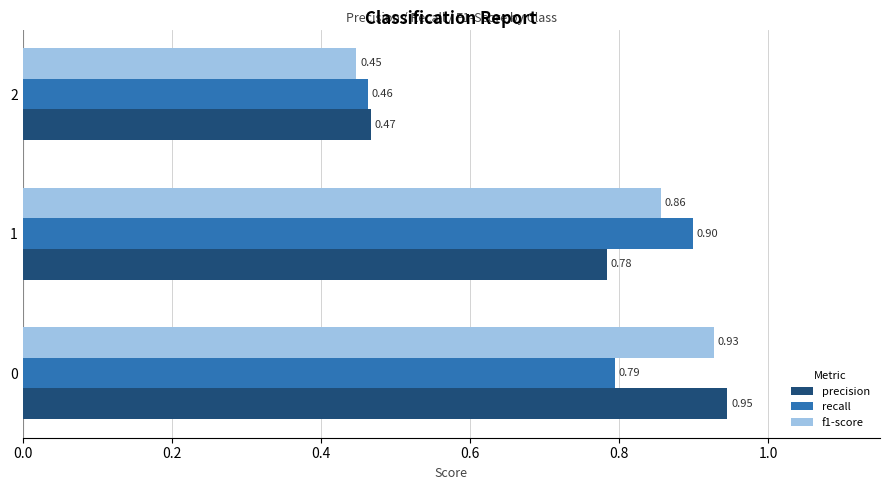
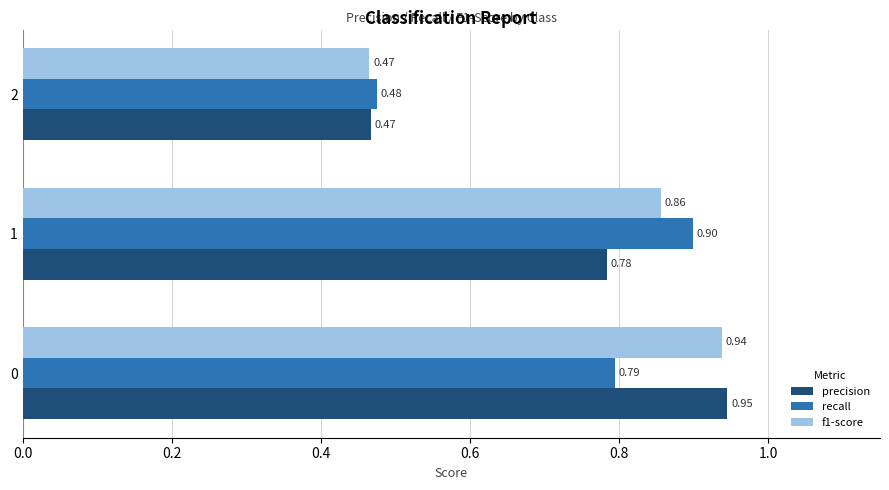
  {
    "precision": {
      "2": 0.47,
      "1": 0.78,
      "0": 0.95
    },
    "recall": {
-     "2": 0.46,
+     "2": 0.48,
      "1": 0.90,
      "0": 0.79
    },
    "f1-score": {
-     "2": 0.45,
+     "2": 0.47,
      "1": 0.86,
-     "0": 0.93
+     "0": 0.94
    }
  }
